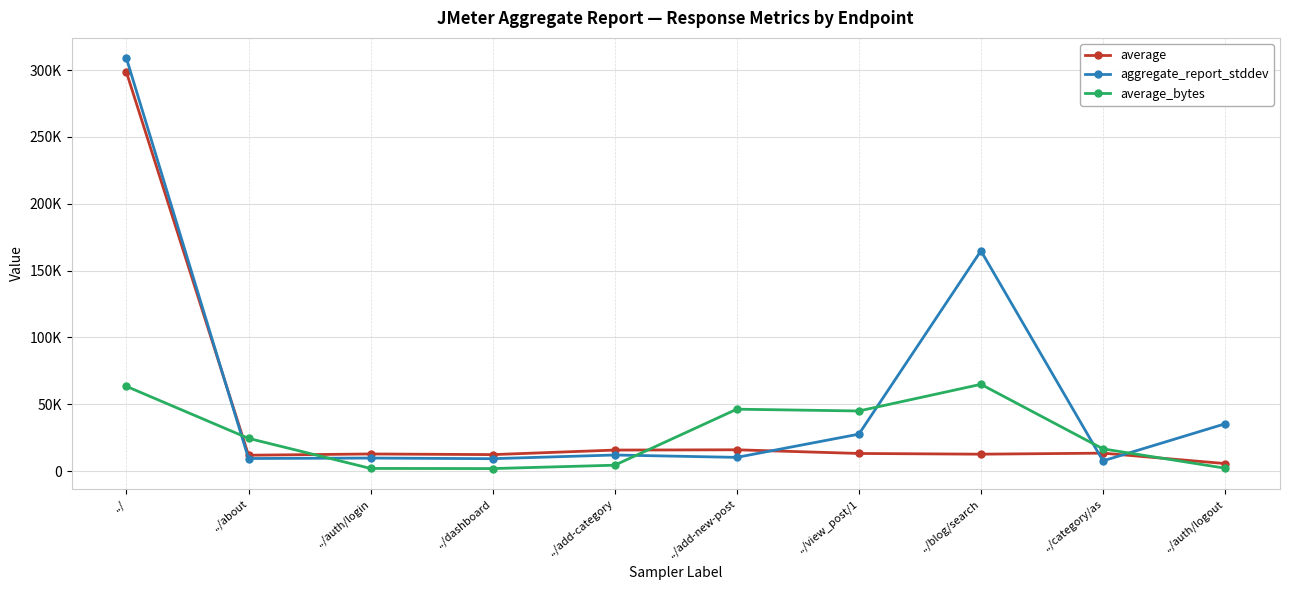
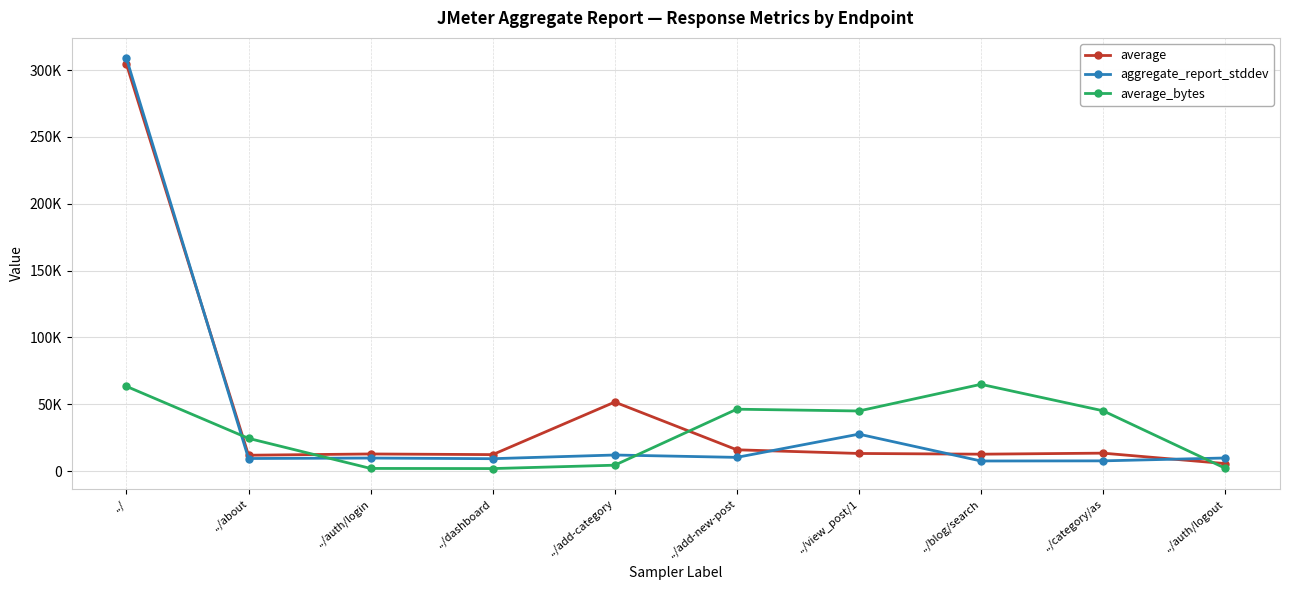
  {
    "average": {
-     "../": 298000,
+     "../": 304000,
      "../about": 12000,
      "../auth/login": 13000,
      "../dashboard": 12000,
-     "../add-category": 16000,
+     "../add-category": 52000,
      "../add-new-post": 16000,
      "../view_post/1": 13000,
      "../blog/search": 13000,
      "../category/as": 13000,
      "../auth/logout": 6000
    },
    "aggregate_report_stddev": {
      "../": 309000,
      "../about": 9000,
      "../auth/login": 10000,
      "../dashboard": 9000,
      "../add-category": 12000,
      "../add-new-post": 10000,
      "../view_post/1": 28000,
-     "../blog/search": 165000,
+     "../blog/search": 8000,
      "../category/as": 8000,
-     "../auth/logout": 35000
+     "../auth/logout": 10000
    },
    "average_bytes": {
      "../": 63000,
      "../about": 25000,
      "../auth/login": 2000,
      "../dashboard": 2000,
      "../add-category": 4000,
      "../add-new-post": 46000,
      "../view_post/1": 45000,
      "../blog/search": 65000,
-     "../category/as": 17000,
+     "../category/as": 45000,
      "../auth/logout": 2000
    }
  }
